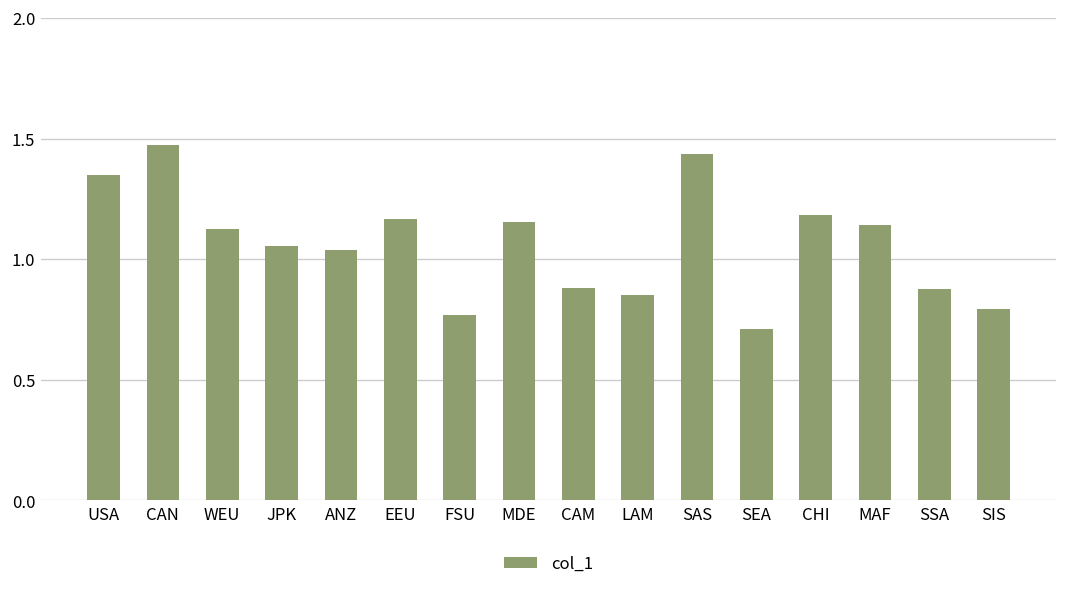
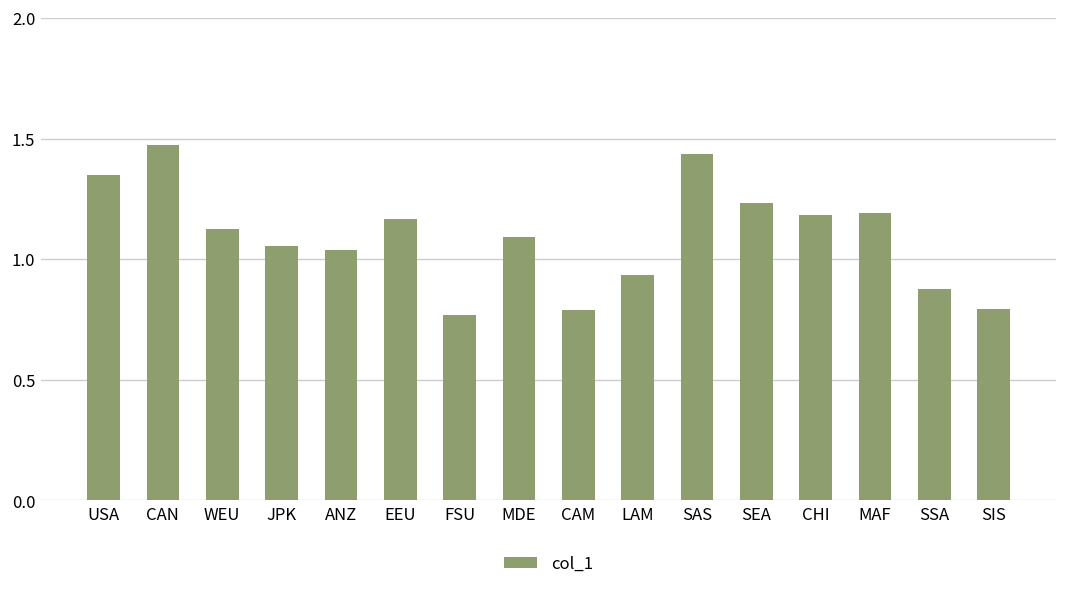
  {
    "USA": 1.35,
    "CAN": 1.47,
    "WEU": 1.12,
    "JPK": 1.06,
    "ANZ": 1.04,
    "EEU": 1.17,
    "FSU": 0.77,
-   "MDE": 1.15,
-   "CAM": 0.88,
-   "LAM": 0.85,
+   "MDE": 1.09,
+   "CAM": 0.79,
+   "LAM": 0.94,
    "SAS": 1.44,
-   "SEA": 0.71,
+   "SEA": 1.23,
    "CHI": 1.18,
-   "MAF": 1.14,
+   "MAF": 1.19,
    "SSA": 0.88,
    "SIS": 0.79
  }
